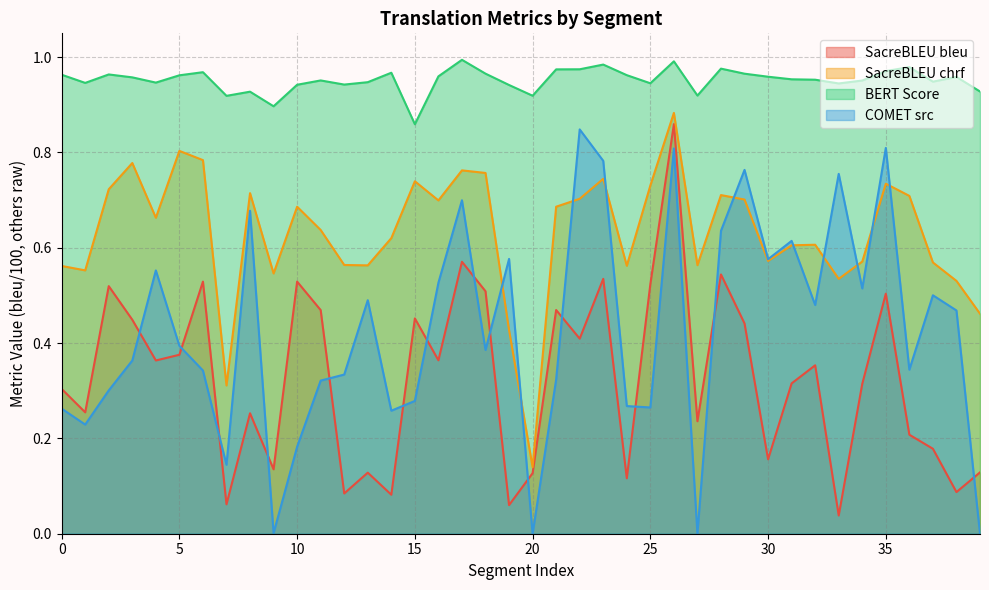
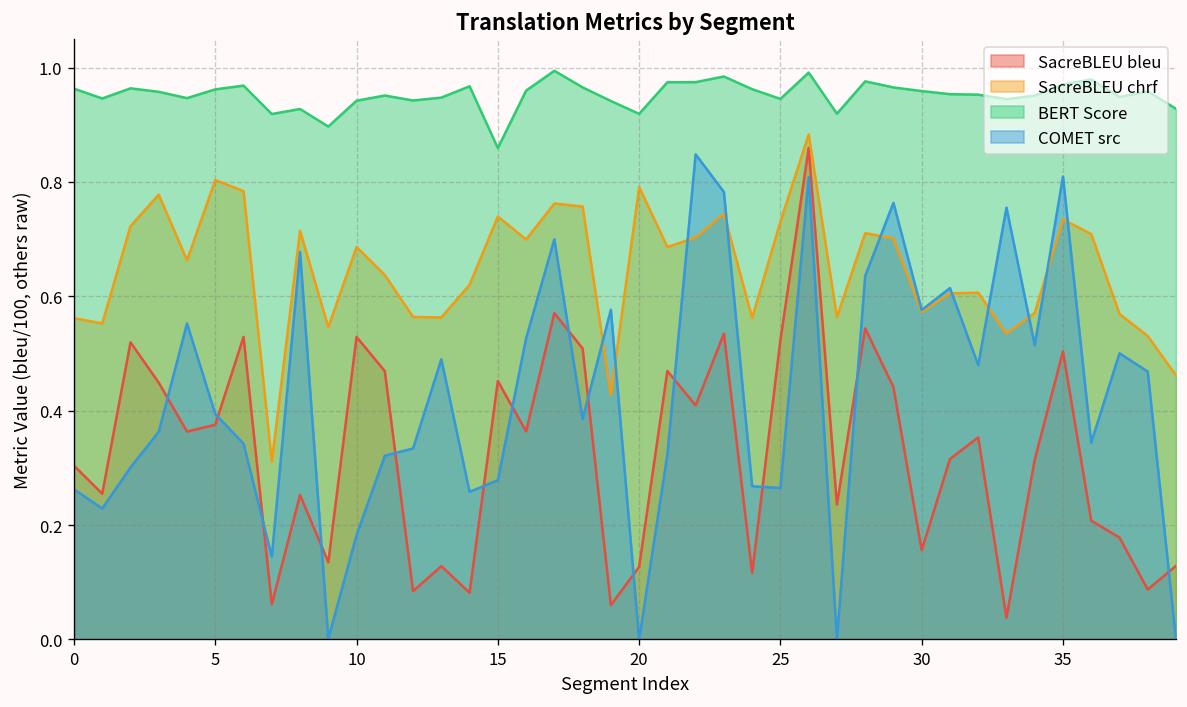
  {
    "SacreBLEU bleu": {
      "0": 0.30,
      "5": 0.38,
      "10": 0.53,
      "15": 0.45,
      "20": 0.13,
      "25": 0.52,
      "30": 0.16,
      "35": 0.50
    },
    "SacreBLEU chrf": {
      "0": 0.56,
      "5": 0.80,
      "10": 0.69,
      "15": 0.74,
-     "20": 0.14,
+     "20": 0.79,
      "25": 0.73,
      "35": 0.73
    },
    "BERT Score": {
      "0": 0.96,
      "5": 0.96,
      "10": 0.94,
      "15": 0.86,
      "20": 0.92,
      "25": 0.95,
      "30": 0.96
    },
    "COMET src": {
      "0": 0.26,
      "5": 0.39,
      "10": 0.18,
      "15": 0.28,
      "20": 0.00,
      "25": 0.26,
      "35": 0.81
    }
  }
